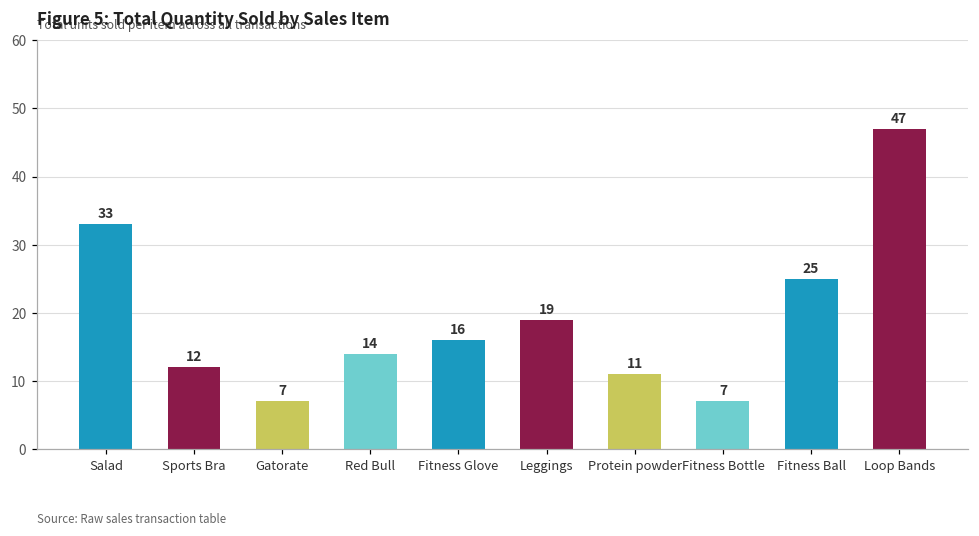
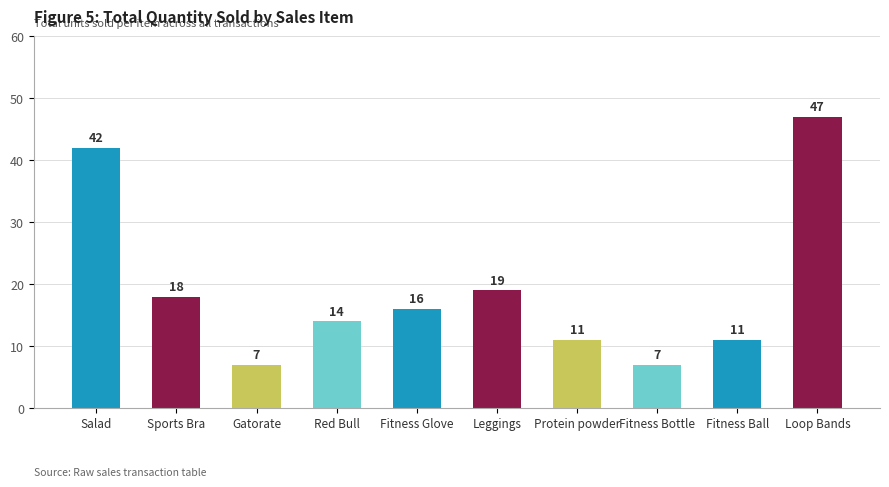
  {
-   "Salad": 33,
-   "Sports Bra": 12,
+   "Salad": 42,
+   "Sports Bra": 18,
    "Gatorate": 7,
    "Red Bull": 14,
    "Fitness Glove": 16,
    "Leggings": 19,
    "Protein powder": 11,
    "Fitness Bottle": 7,
-   "Fitness Ball": 25,
+   "Fitness Ball": 11,
    "Loop Bands": 47
  }
